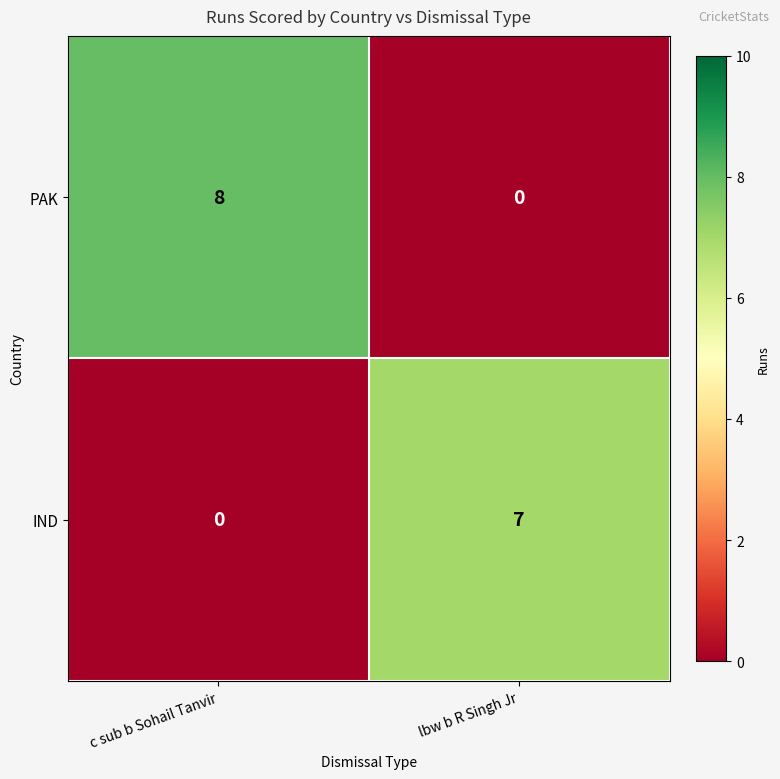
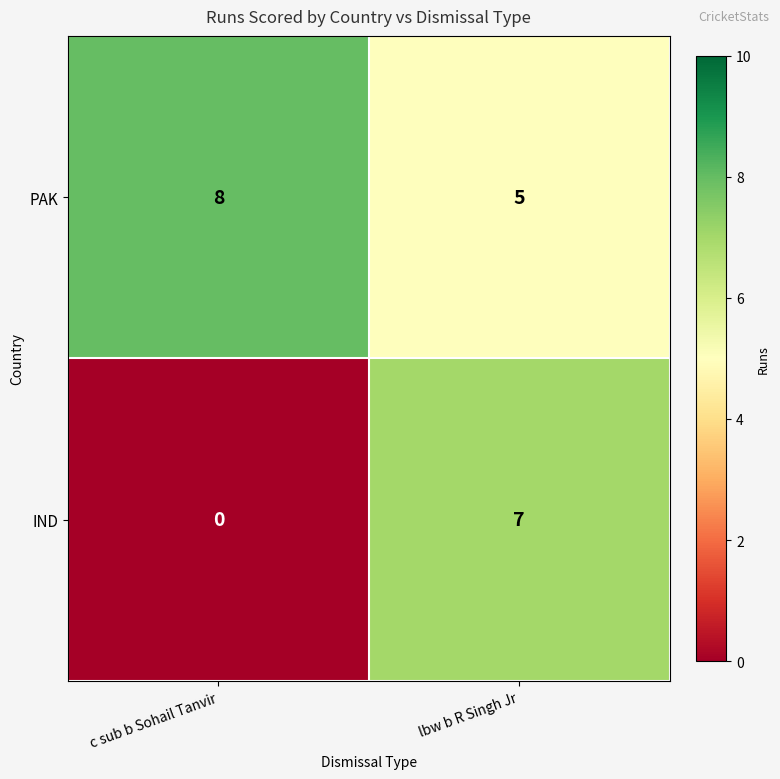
  {
    "PAK": {
      "c sub b Sohail Tanvir": 8,
-     "lbw b R Singh Jr": 0
+     "lbw b R Singh Jr": 5
    },
    "IND": {
      "c sub b Sohail Tanvir": 0,
      "lbw b R Singh Jr": 7
    }
  }
